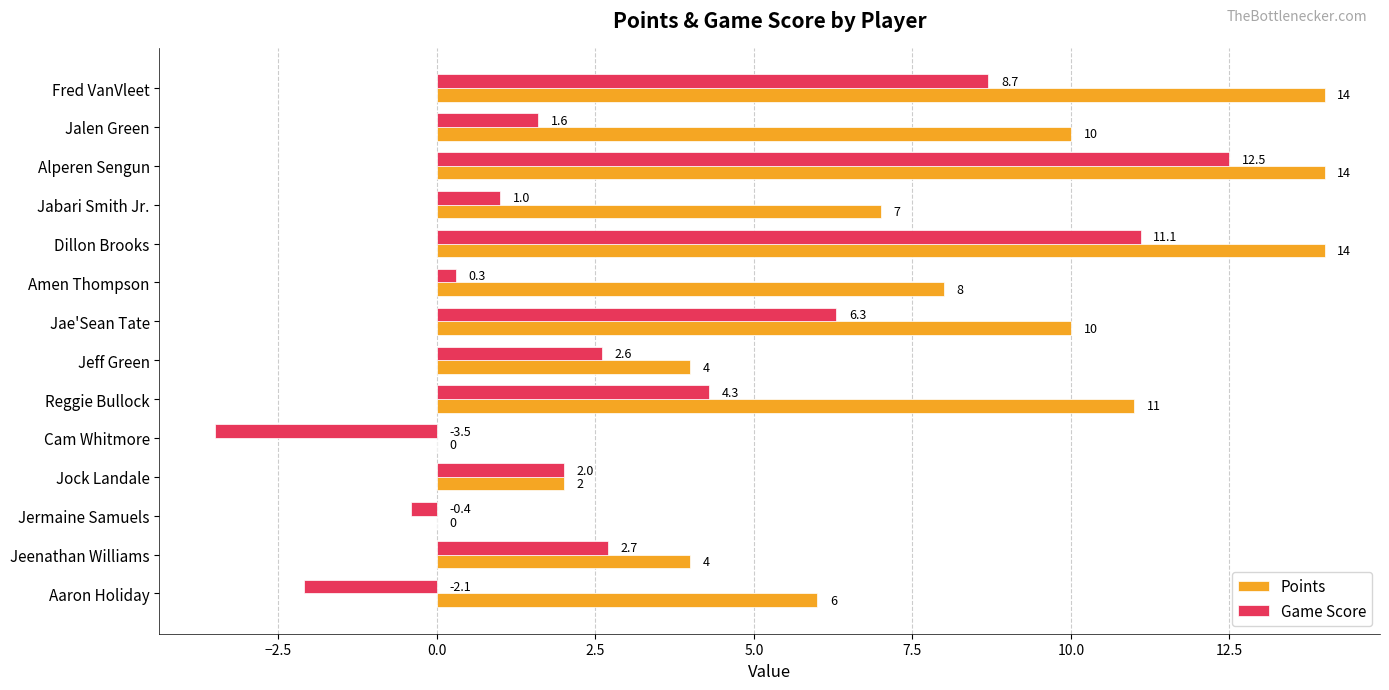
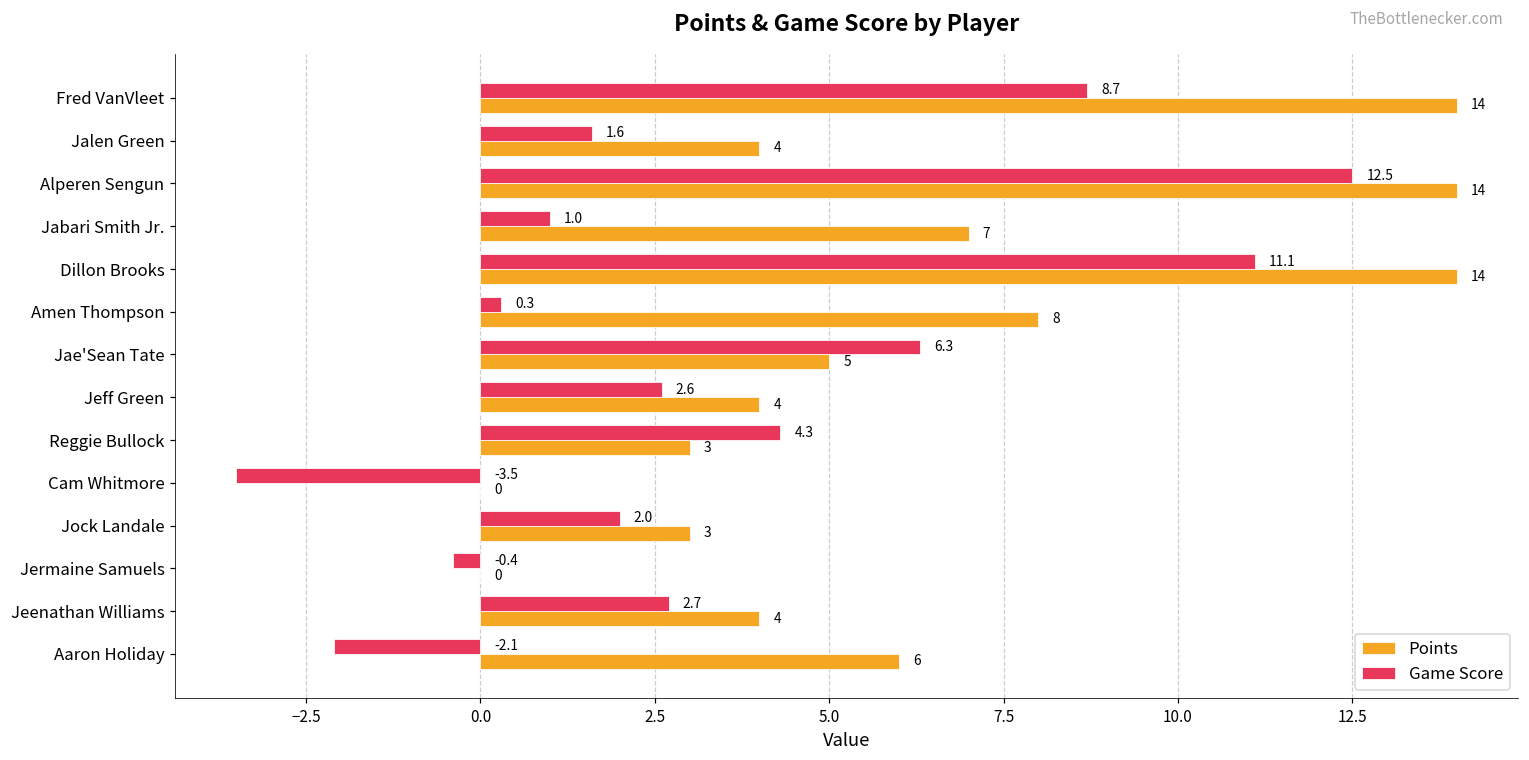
  {
    "Points": {
      "Fred VanVleet": 14,
-     "Jalen Green": 10,
+     "Jalen Green": 4,
      "Alperen Sengun": 14,
      "Jabari Smith Jr.": 7,
      "Dillon Brooks": 14,
      "Amen Thompson": 8,
-     "Jae'Sean Tate": 10,
+     "Jae'Sean Tate": 5,
      "Jeff Green": 4,
-     "Reggie Bullock": 11,
+     "Reggie Bullock": 3,
      "Cam Whitmore": 0,
-     "Jock Landale": 2,
+     "Jock Landale": 3,
      "Jermaine Samuels": 0,
      "Jeenathan Williams": 4,
      "Aaron Holiday": 6
    },
    "Game Score": {
      "Fred VanVleet": 8.7,
      "Jalen Green": 1.6,
      "Alperen Sengun": 12.5,
      "Jabari Smith Jr.": 1.0,
      "Dillon Brooks": 11.1,
      "Amen Thompson": 0.3,
      "Jae'Sean Tate": 6.3,
      "Jeff Green": 2.6,
      "Reggie Bullock": 4.3,
      "Jock Landale": 2.0,
      "Jeenathan Williams": 2.7
    }
  }
